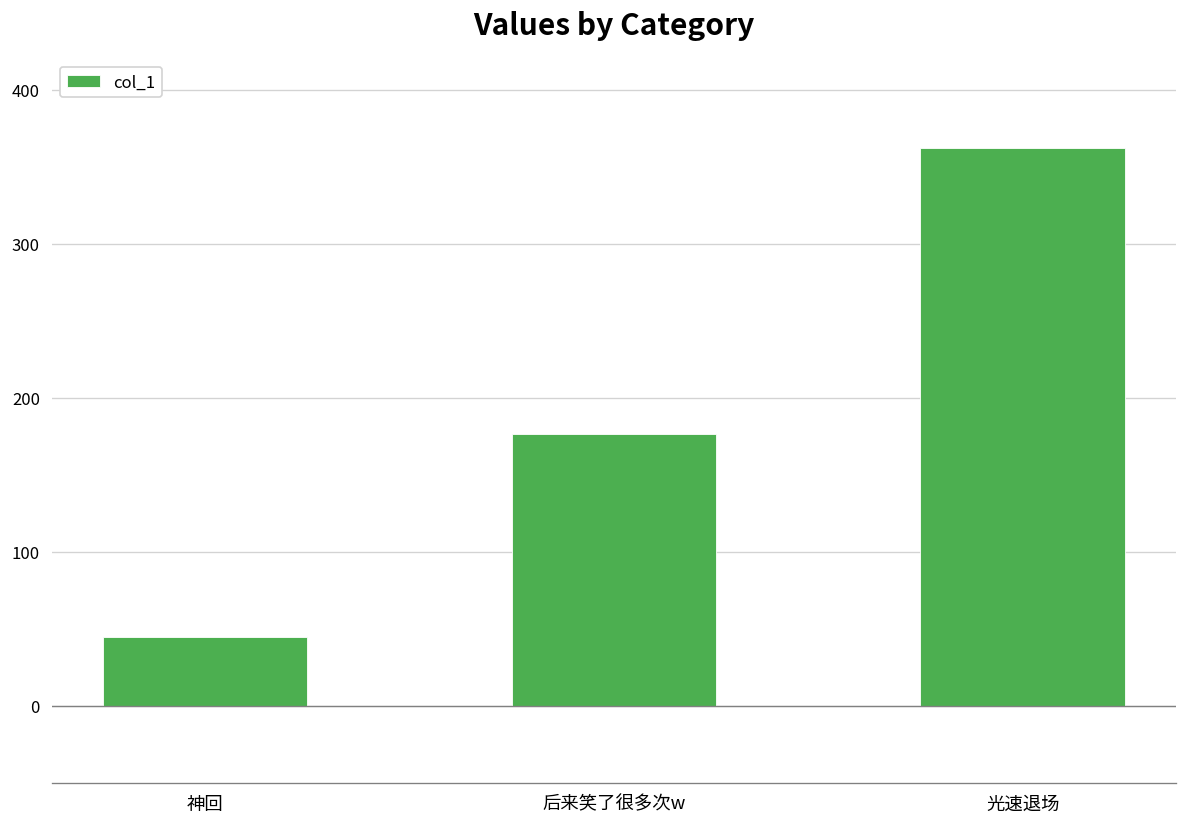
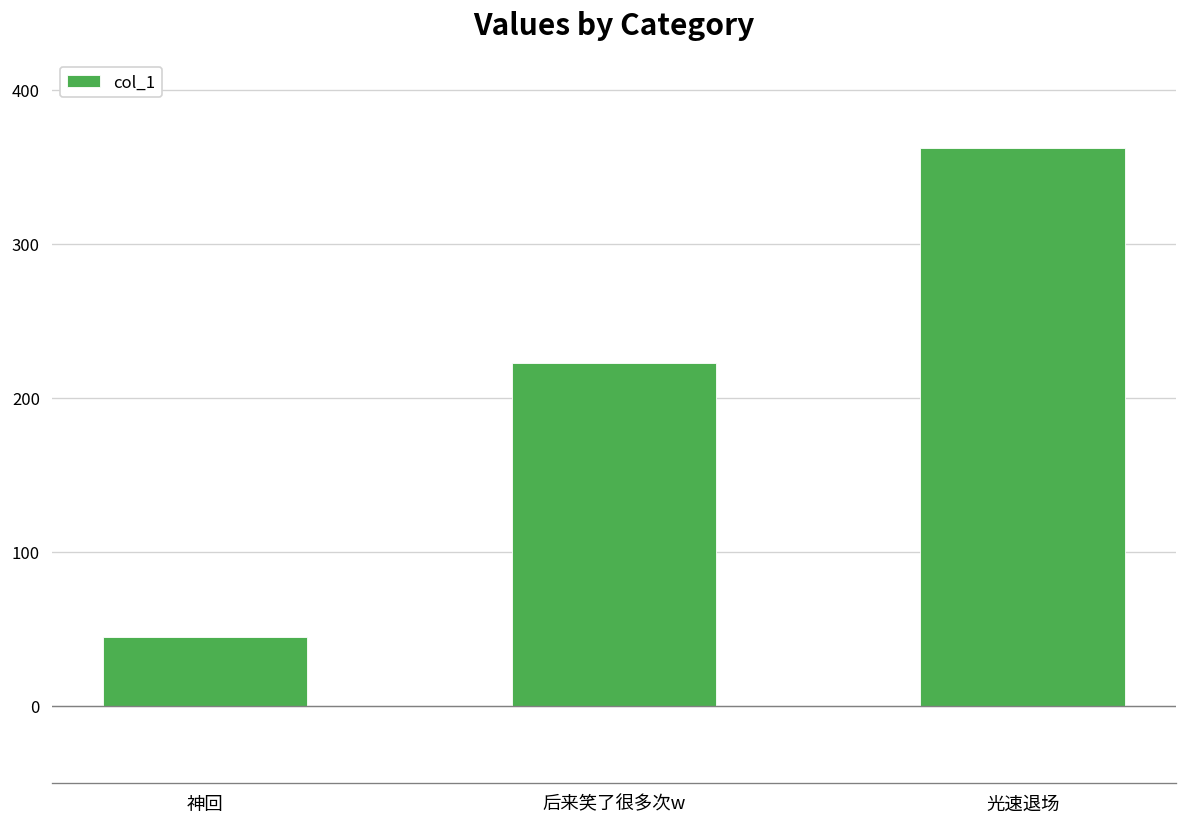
  {
    "神回": 45,
-   "后来笑了很多次w": 177,
+   "后来笑了很多次w": 222,
    "光速退场": 362
  }
